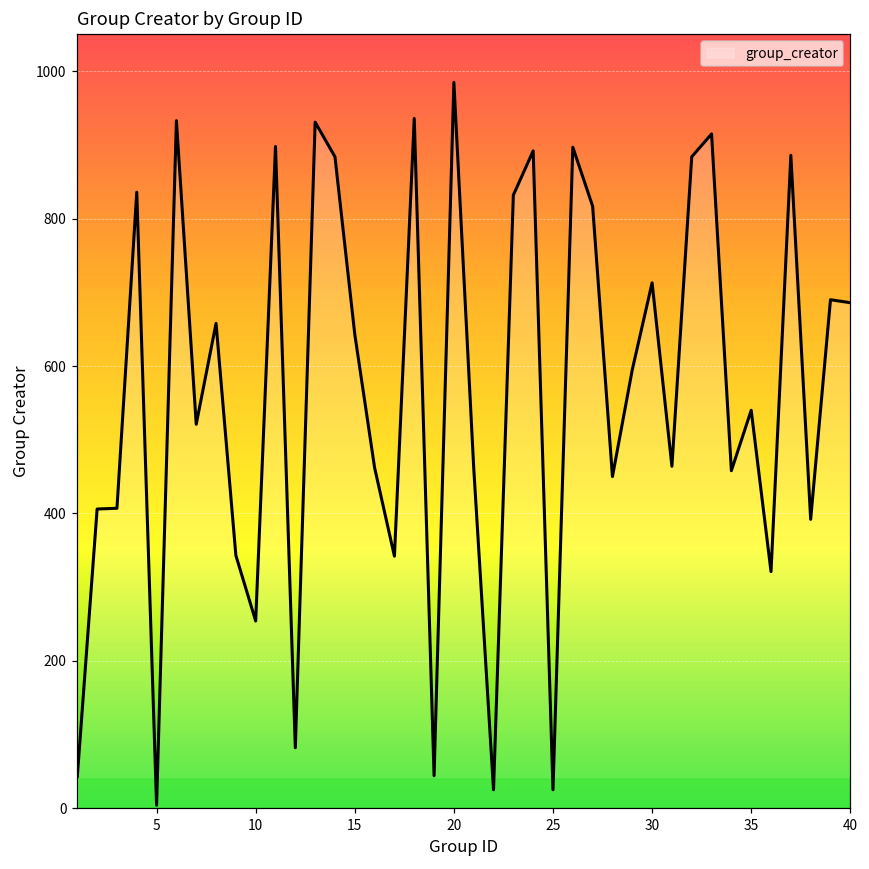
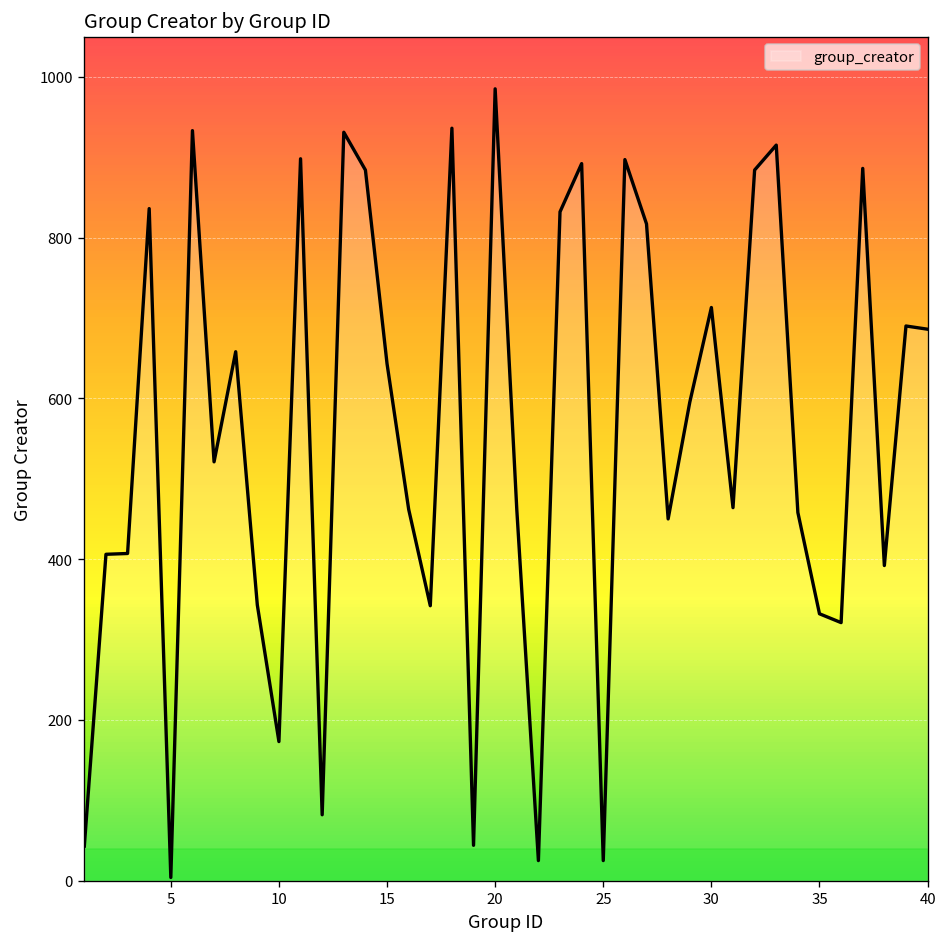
  {
    "5": 0,
-   "10": 250,
+   "10": 170,
    "15": 640,
    "20": 990,
    "25": 30,
    "30": 710,
-   "35": 540,
+   "35": 330,
    "40": 690
  }
